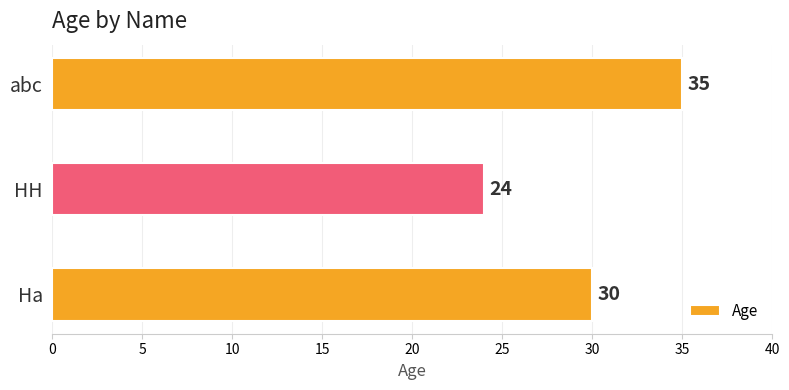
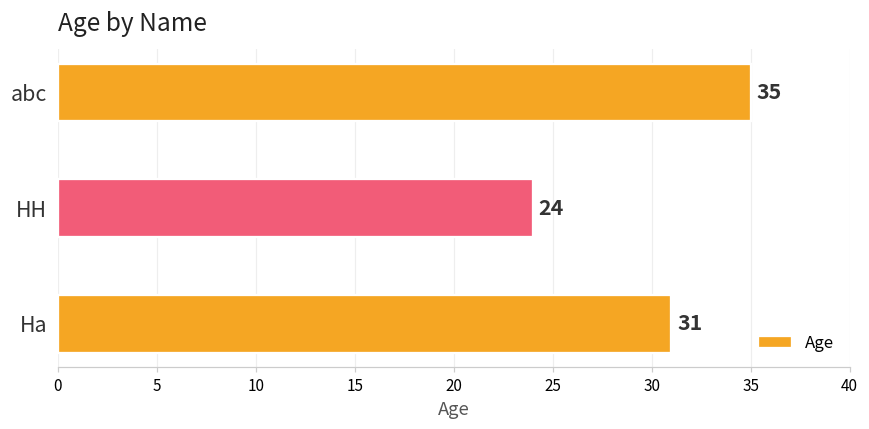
  {
    "abc": 35,
    "HH": 24,
-   "Ha": 30
+   "Ha": 31
  }
